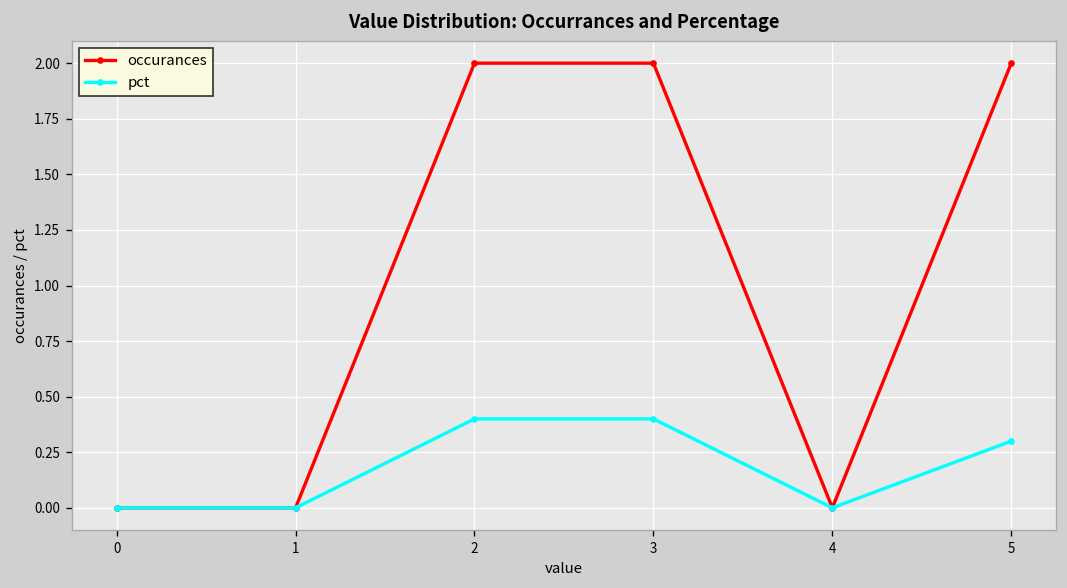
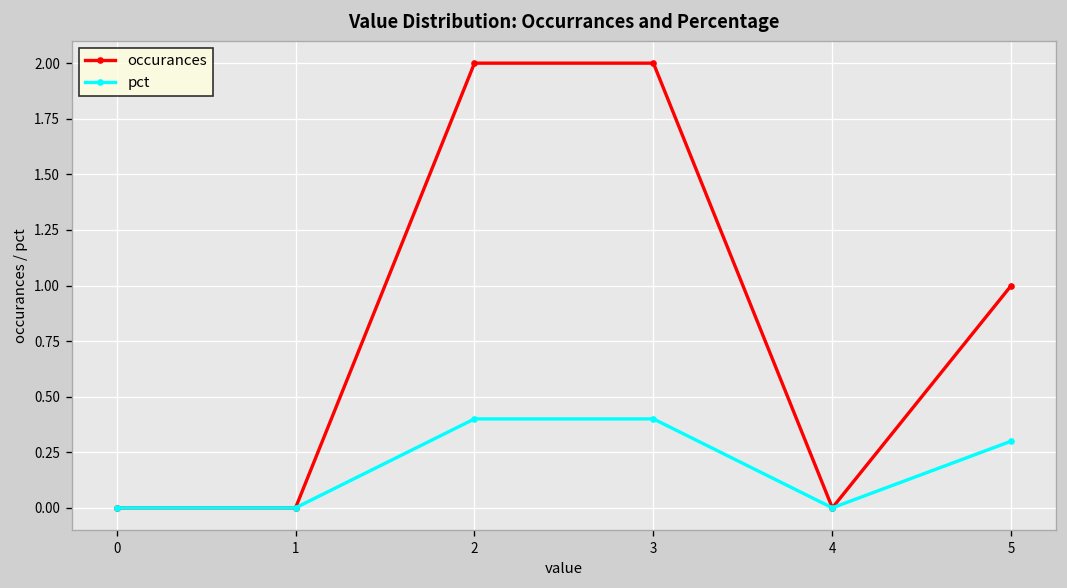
  {
    "occurances": {
      "2": 2,
      "3": 2,
-     "5": 2
+     "5": 1
    },
    "pct": {
      "2": 0.40,
      "3": 0.40,
      "5": 0.30
    }
  }
